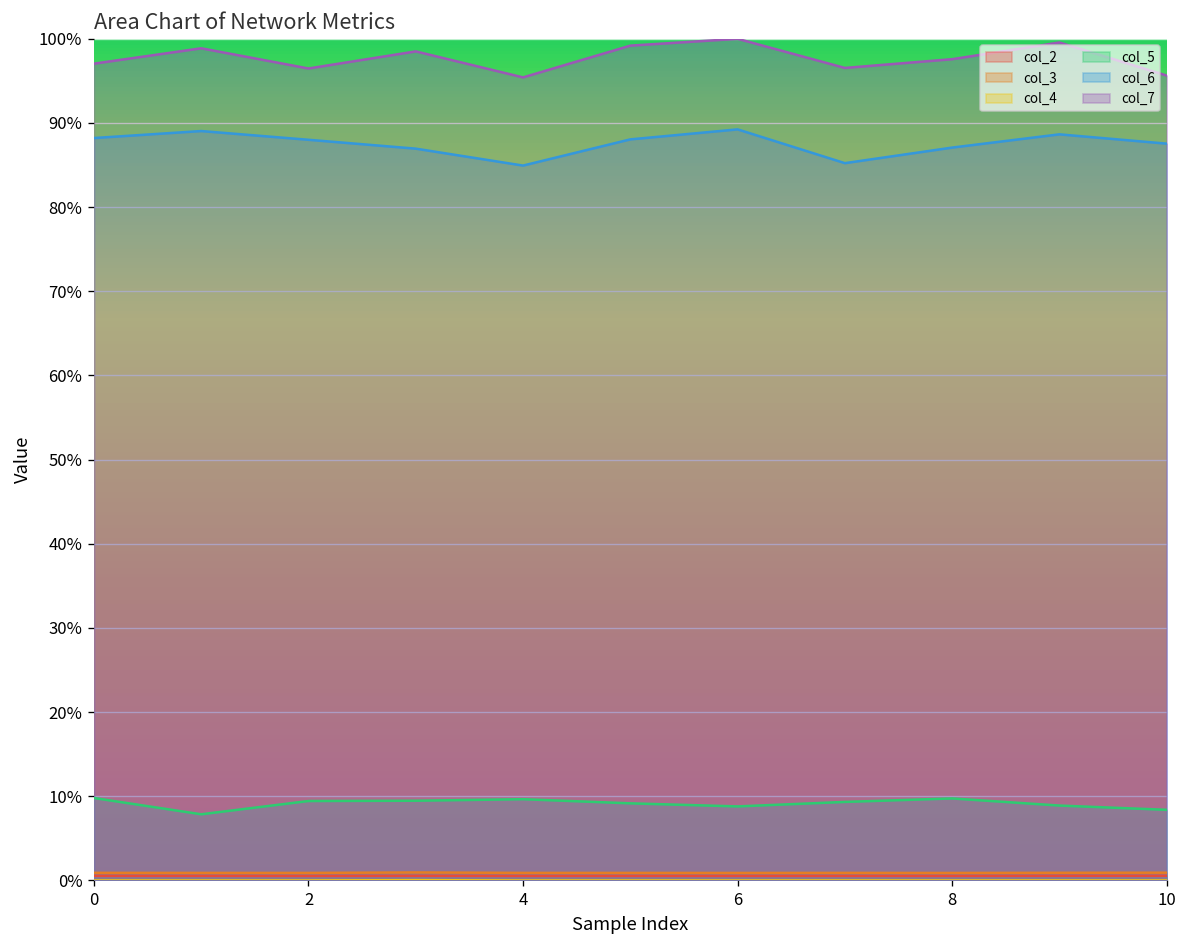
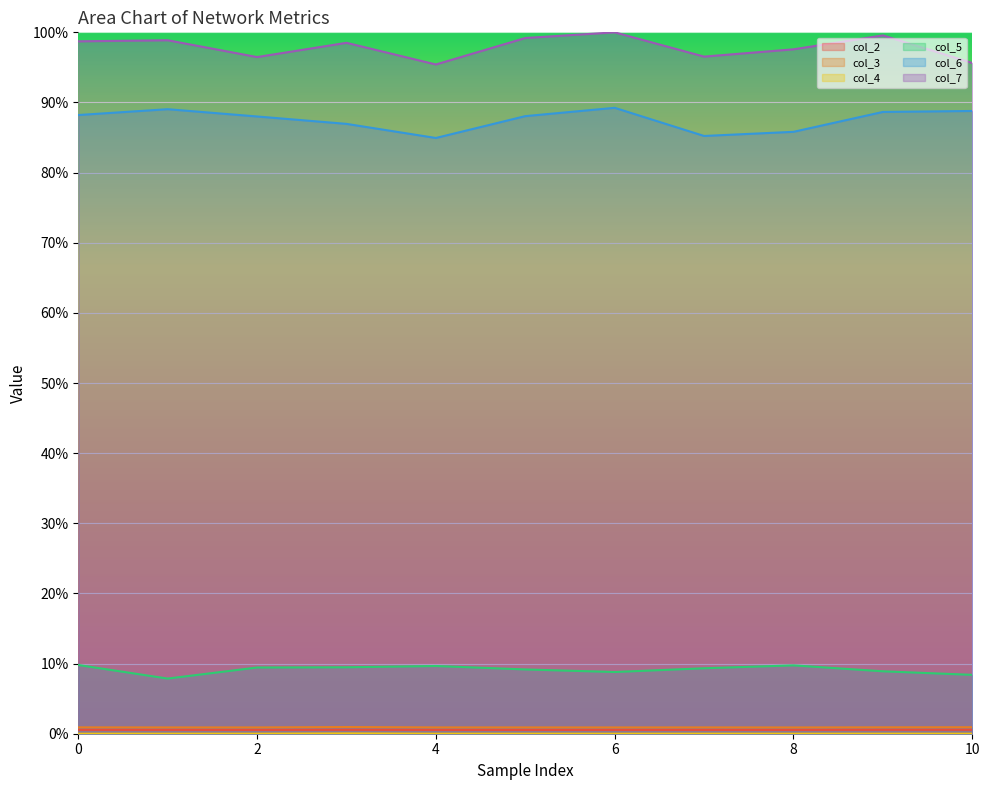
  {
    "col_5": {
      "0": "10%",
      "2": "9%",
      "4": "10%",
      "6": "9%",
      "8": "10%",
      "10": "8%"
    },
    "col_6": {
      "0": "88%",
      "2": "88%",
      "4": "85%",
      "6": "89%",
-     "8": "87%",
-     "10": "88%"
+     "8": "86%",
+     "10": "89%"
    },
    "col_7": {
-     "0": "97%",
+     "0": "99%",
      "2": "96%",
      "4": "95%",
      "6": "100%",
      "8": "98%",
      "10": "96%"
    }
  }
